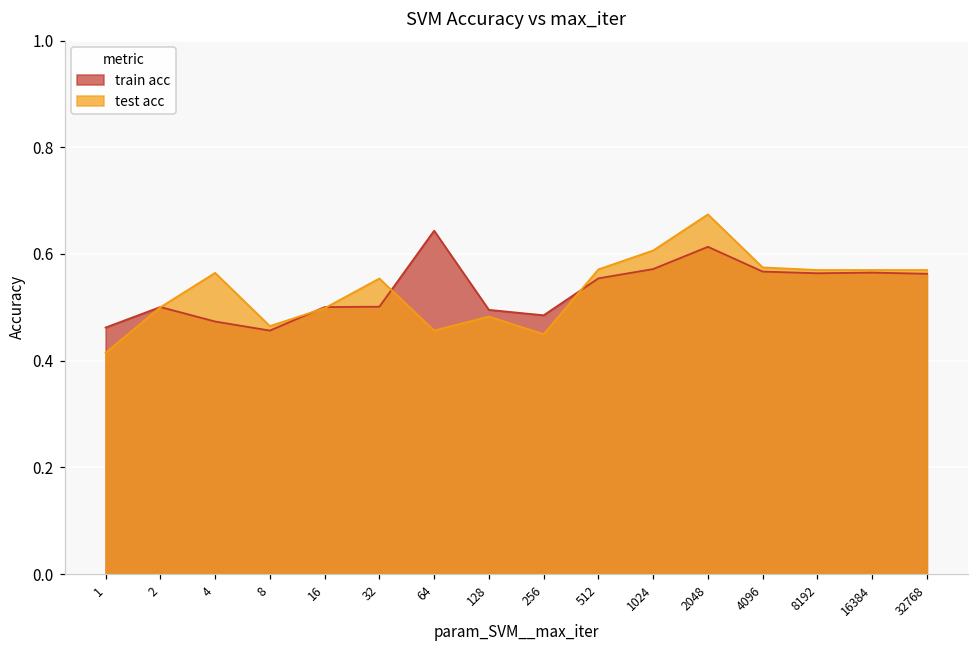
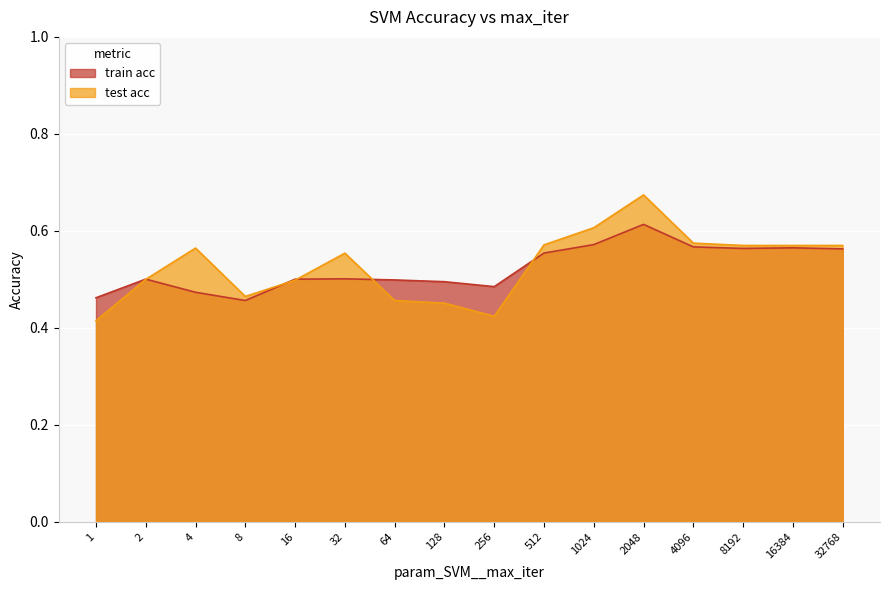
  {
    "train acc": {
      "1": 0.46,
      "4": 0.47,
      "8": 0.46,
      "32": 0.50,
-     "64": 0.64,
+     "64": 0.50,
      "128": 0.50,
      "256": 0.48,
      "512": 0.55,
      "1024": 0.57,
      "2048": 0.61,
      "4096": 0.57,
      "8192": 0.56,
      "32768": 0.56
    },
    "test acc": {
      "1": 0.41,
      "4": 0.56,
      "8": 0.46,
      "32": 0.55,
      "64": 0.46,
-     "128": 0.48,
-     "256": 0.45,
+     "128": 0.45,
+     "256": 0.42,
      "512": 0.57,
      "1024": 0.61,
      "2048": 0.67,
      "4096": 0.57,
      "8192": 0.57,
      "32768": 0.57
    }
  }
